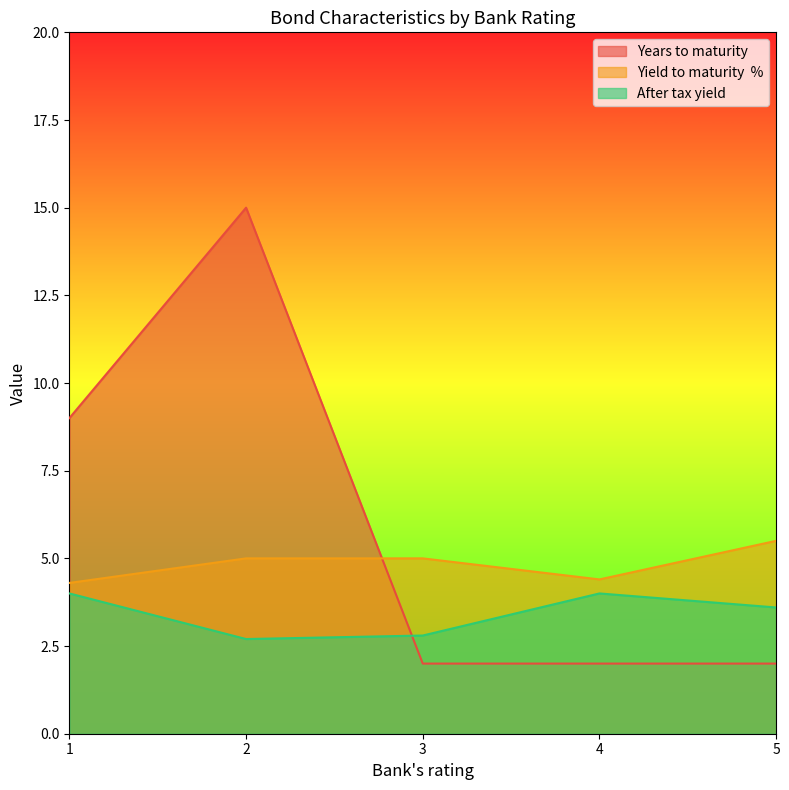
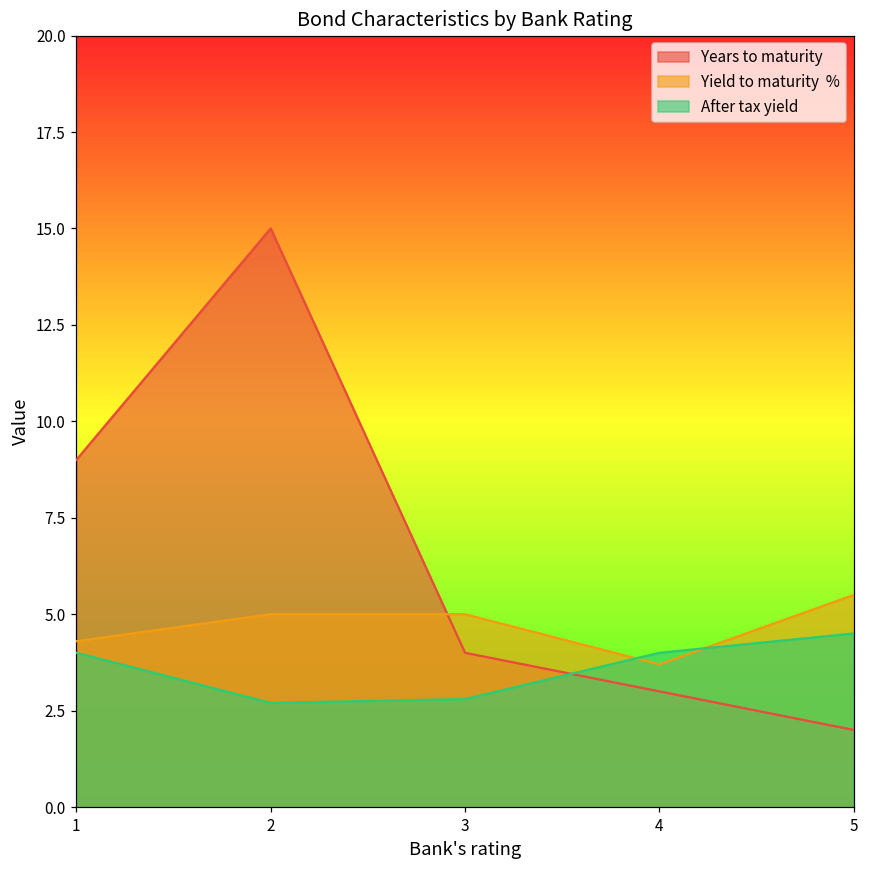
  {
    "Years to maturity": {
      "1": 9,
      "2": 15,
-     "3": 2,
-     "4": 2,
+     "3": 4,
+     "4": 3,
      "5": 2
    },
    "Yield to maturity %": {
      "1": 4.3,
      "2": 5.0,
      "3": 5.0,
-     "4": 4.4,
+     "4": 3.7,
      "5": 5.5
    },
    "After tax yield": {
      "1": 4.0,
      "2": 2.7,
      "3": 2.8,
      "4": 4.0,
-     "5": 3.6
+     "5": 4.5
    }
  }
